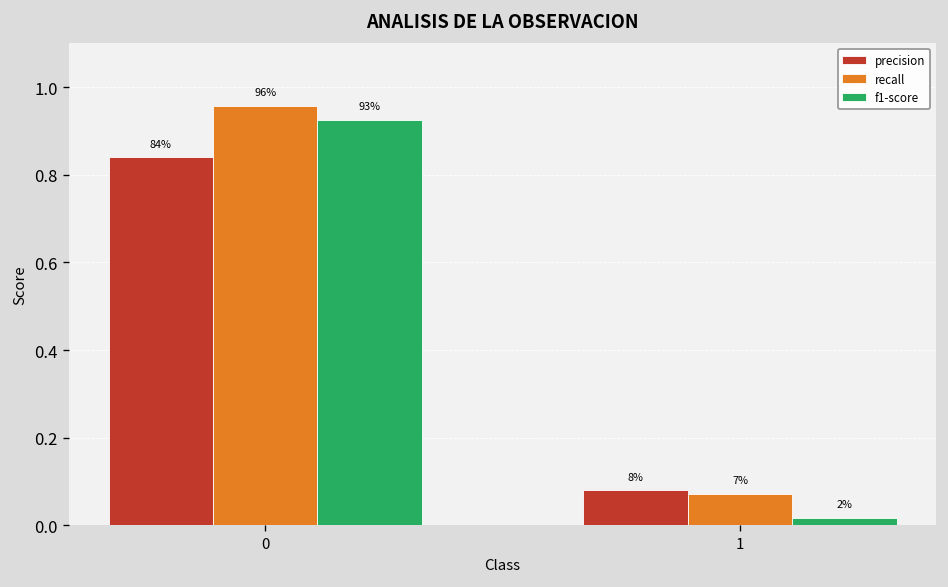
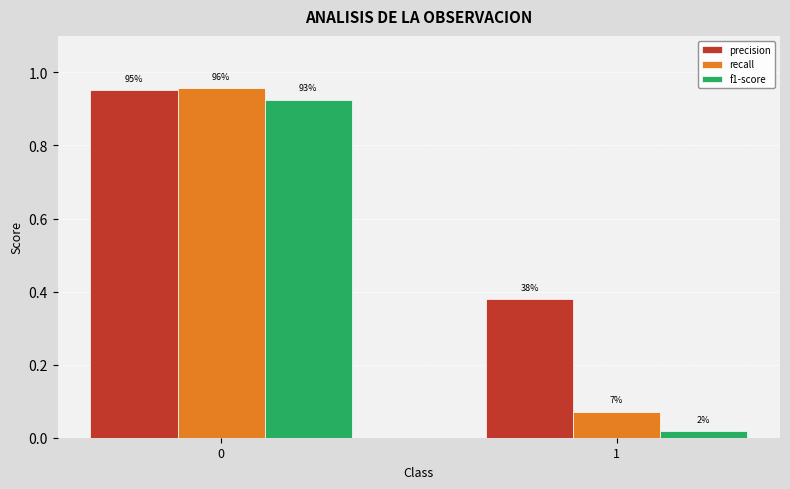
  {
    "precision": {
-     "0": "84%",
-     "1": "8%"
+     "0": "95%",
+     "1": "38%"
    },
    "recall": {
      "0": "96%",
      "1": "7%"
    },
    "f1-score": {
      "0": "93%",
      "1": "2%"
    }
  }
